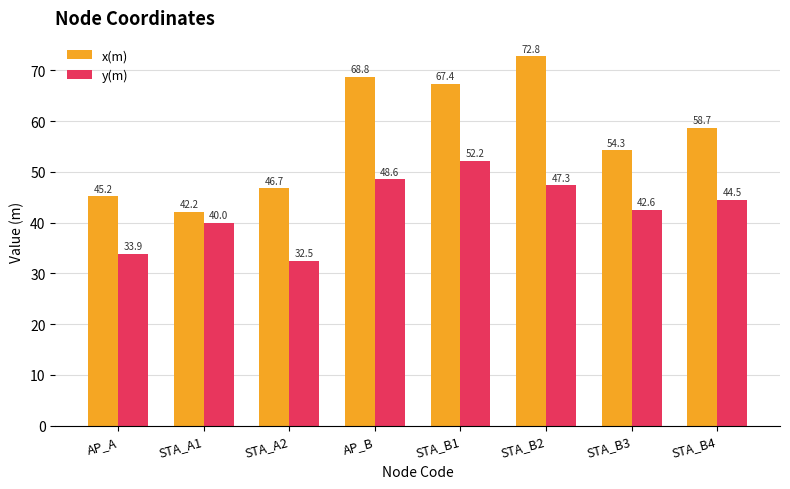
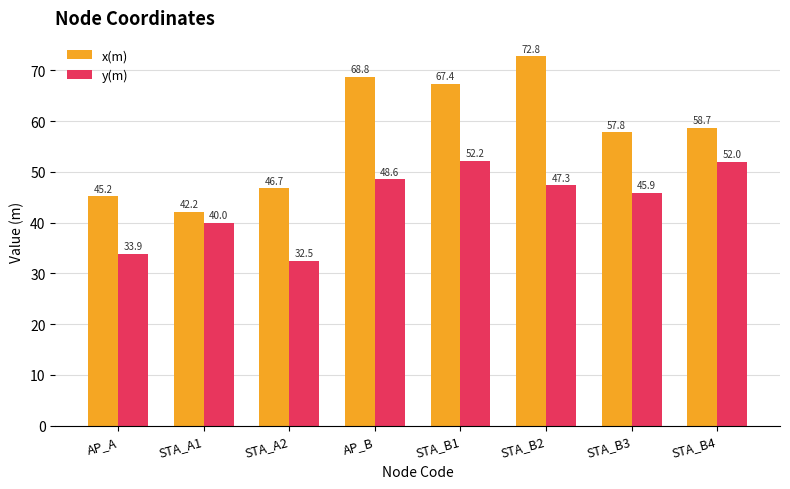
  {
    "x(m)": {
      "AP_A": 45.2,
      "STA_A1": 42.2,
      "STA_A2": 46.7,
      "AP_B": 68.8,
      "STA_B1": 67.4,
      "STA_B2": 72.8,
-     "STA_B3": 54.3,
+     "STA_B3": 57.8,
      "STA_B4": 58.7
    },
    "y(m)": {
      "AP_A": 33.9,
      "STA_A1": 40.0,
      "STA_A2": 32.5,
      "AP_B": 48.6,
      "STA_B1": 52.2,
      "STA_B2": 47.3,
-     "STA_B3": 42.6,
-     "STA_B4": 44.5
+     "STA_B3": 45.9,
+     "STA_B4": 52.0
    }
  }
